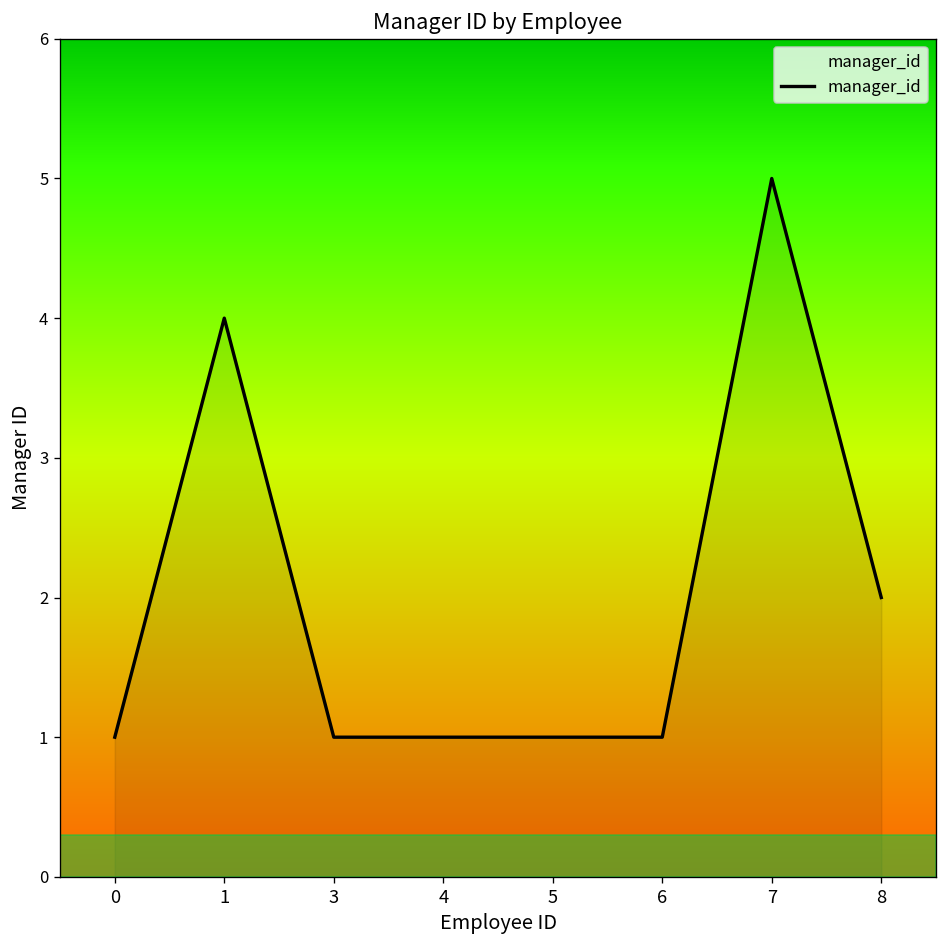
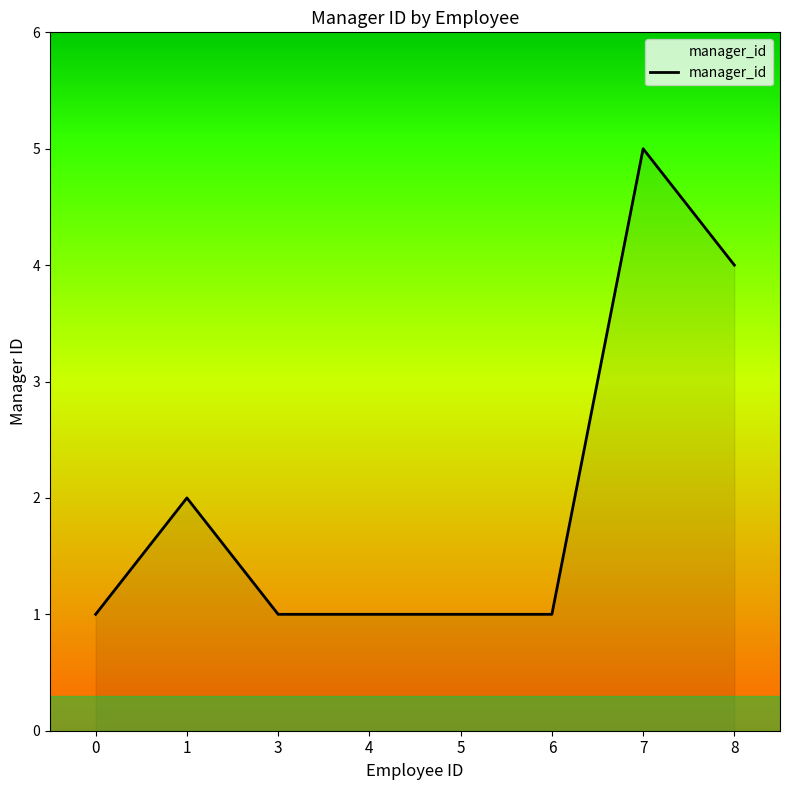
  {
    "0": 1,
-   "1": 4,
+   "1": 2,
    "3": 1,
    "4": 1,
    "5": 1,
    "6": 1,
    "7": 5,
-   "8": 2
+   "8": 4
  }
